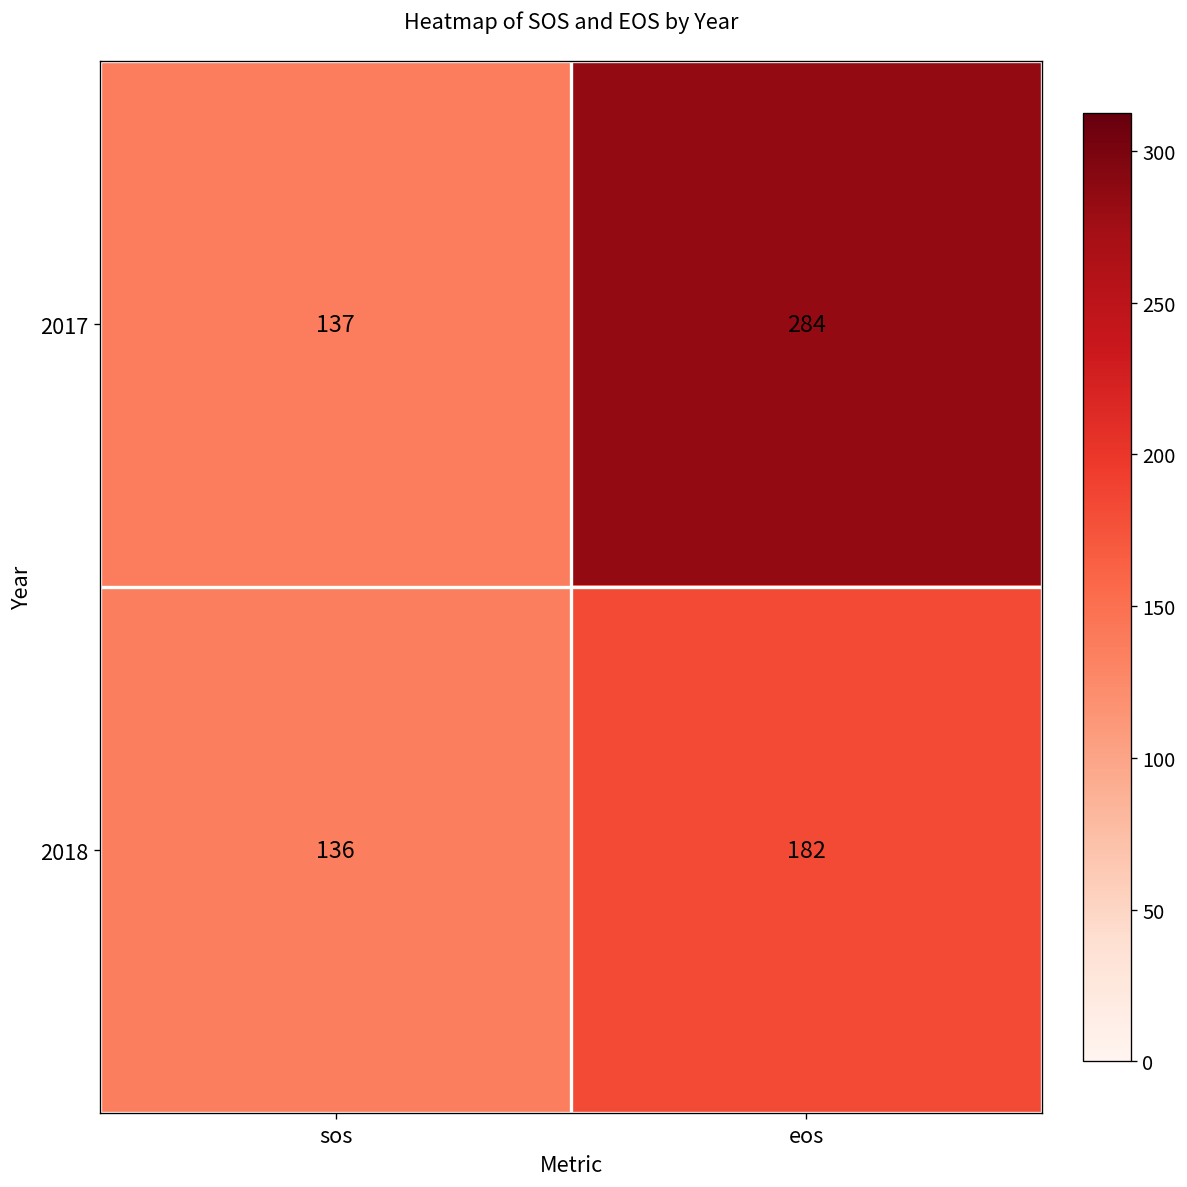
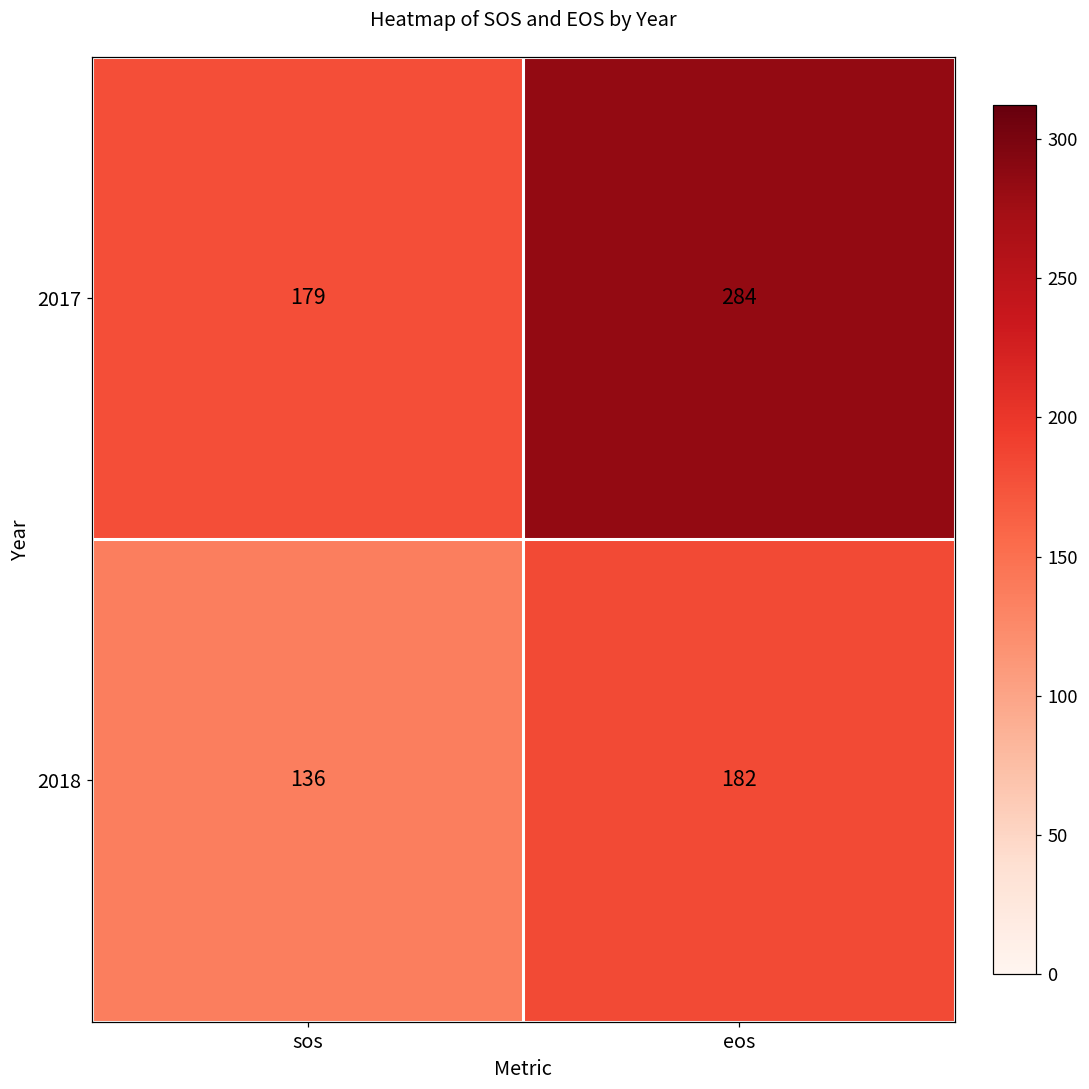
  {
    "2017": {
-     "sos": 137,
+     "sos": 179,
      "eos": 284
    },
    "2018": {
      "sos": 136,
      "eos": 182
    }
  }
